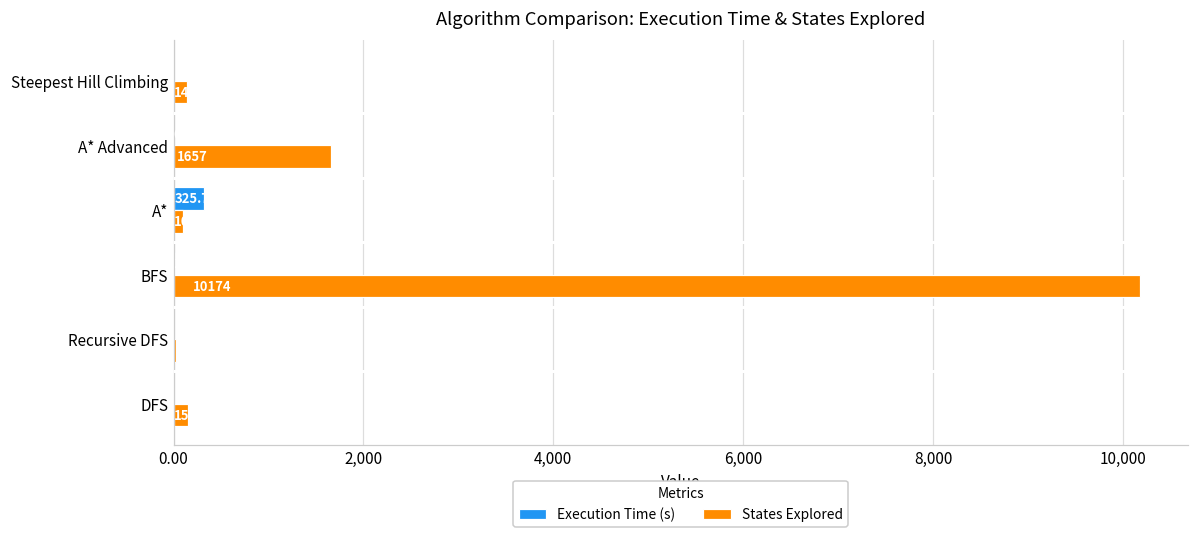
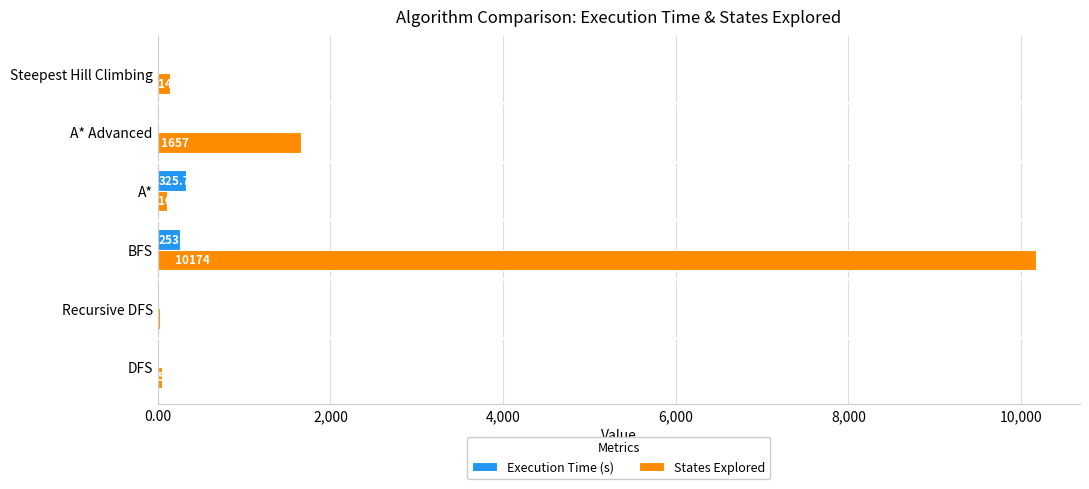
  {
    "Execution Time (s)": {
      "A*": 300,
-     "BFS": 0
+     "BFS": 300
    },
    "States Explored": {
      "Steepest Hill Climbing": 100,
      "A*": 100,
-     "DFS": 200
+     "DFS": 100
    }
  }
